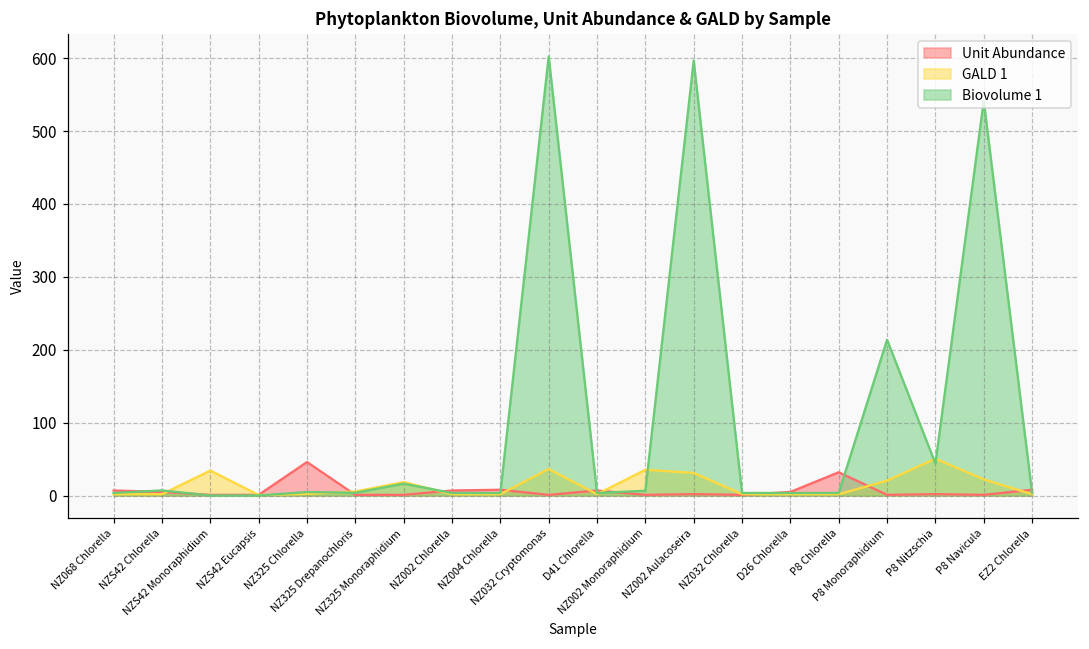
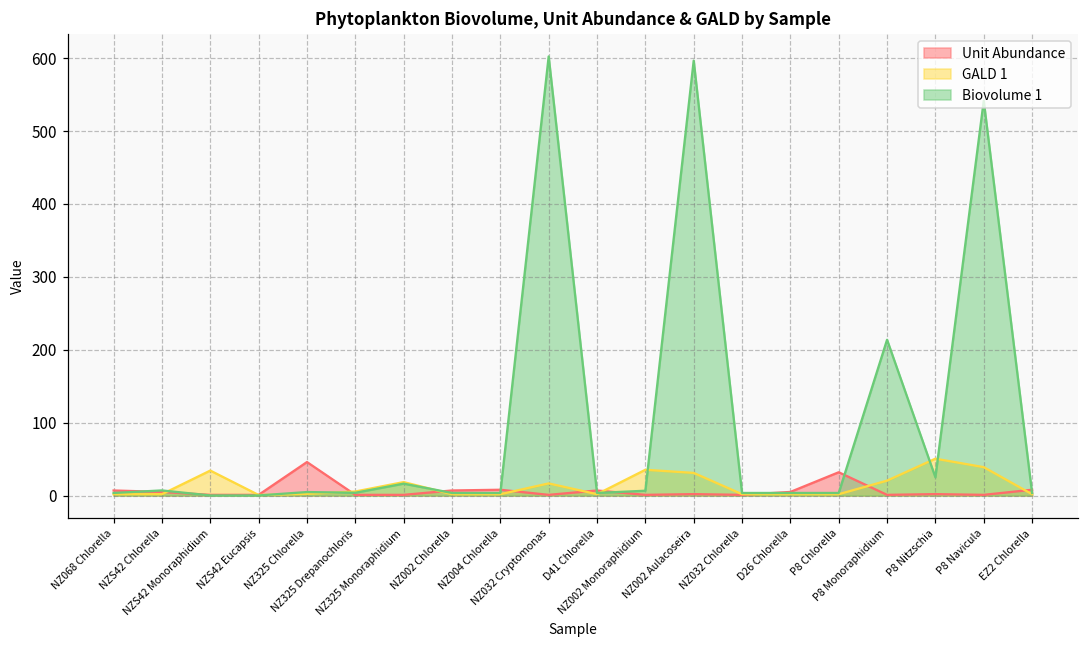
  {
    "Unit Abundance": {
      "NZ325 Chlorella": 50,
      "NZ325 Monoraphidium": 0,
      "NZ004 Chlorella": 10,
      "NZ032 Cryptomonas": 0,
      "NZ002 Monoraphidium": 0,
      "NZ002 Aulacoseira": 0,
      "P8 Chlorella": 30,
      "P8 Monoraphidium": 0,
      "P8 Nitzschia": 0,
      "P8 Navicula": 0,
      "EZ2 Chlorella": 10
    },
    "GALD 1": {
      "NZS42 Monoraphidium": 30,
-     "NZ032 Cryptomonas": 40,
+     "NZ032 Cryptomonas": 20,
      "NZ002 Monoraphidium": 40,
      "NZ002 Aulacoseira": 30,
      "P8 Monoraphidium": 20,
      "P8 Nitzschia": 50,
-     "P8 Navicula": 20
+     "P8 Navicula": 40
    },
    "Biovolume 1": {
      "NZ032 Cryptomonas": 600,
      "NZ002 Monoraphidium": 10,
      "NZ002 Aulacoseira": 600,
      "P8 Monoraphidium": 210,
-     "P8 Nitzschia": 40
+     "P8 Nitzschia": 30
    }
  }
